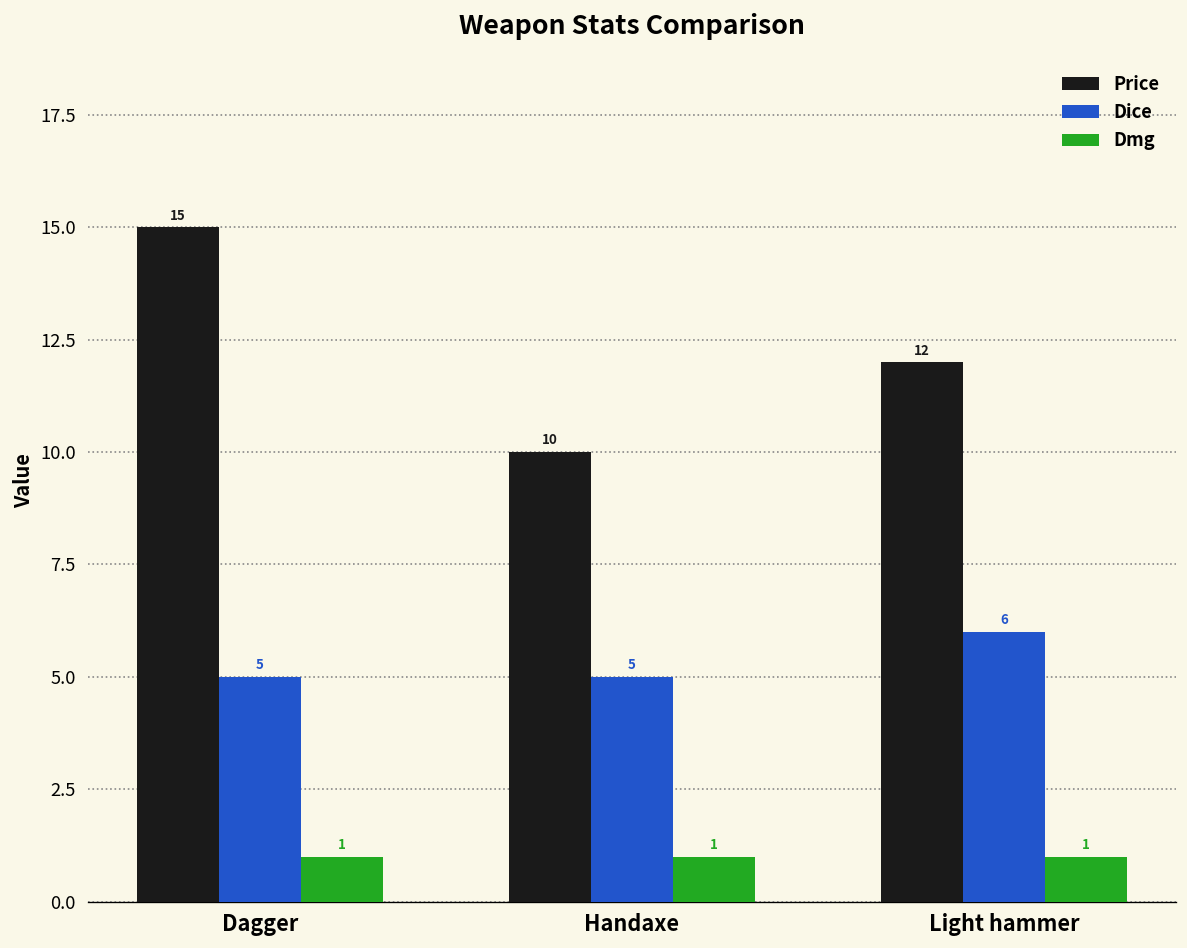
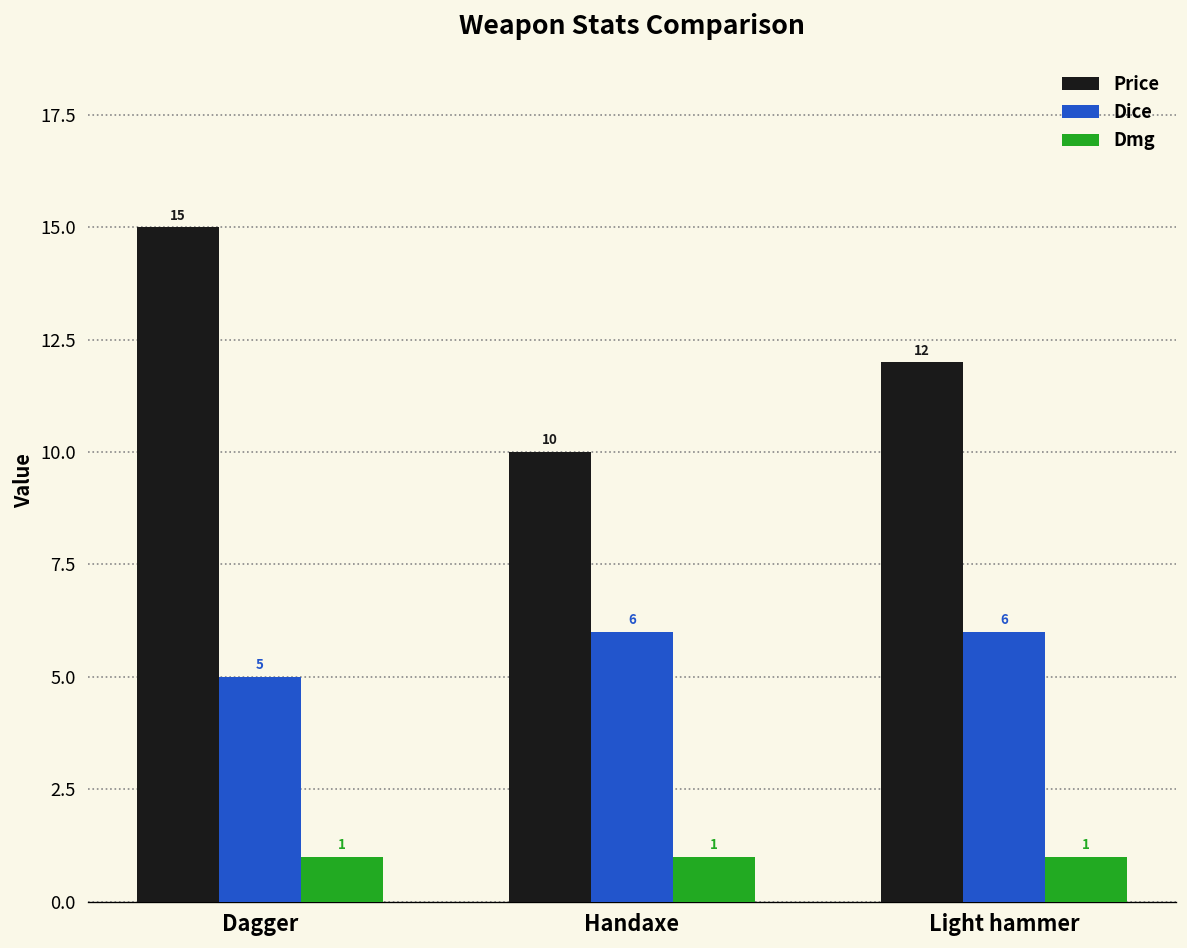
  {
    "Price": {
      "Dagger": 15,
      "Handaxe": 10,
      "Light hammer": 12
    },
    "Dice": {
      "Dagger": 5,
-     "Handaxe": 5,
+     "Handaxe": 6,
      "Light hammer": 6
    },
    "Dmg": {
      "Dagger": 1,
      "Handaxe": 1,
      "Light hammer": 1
    }
  }
